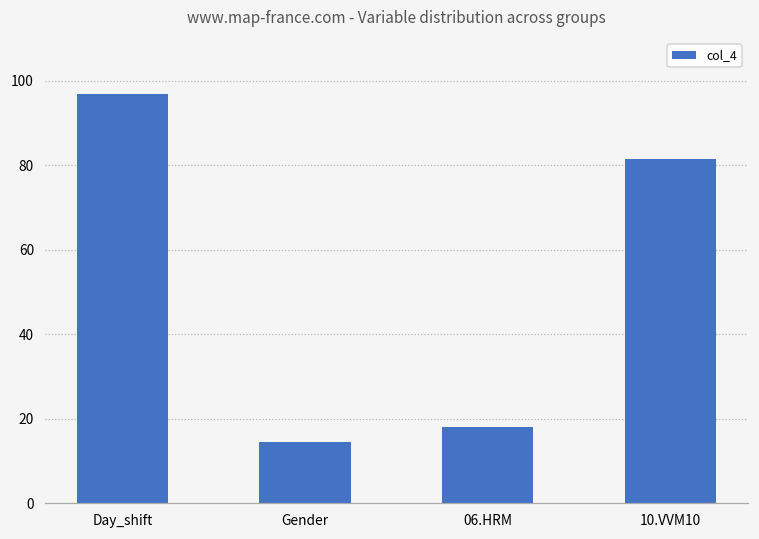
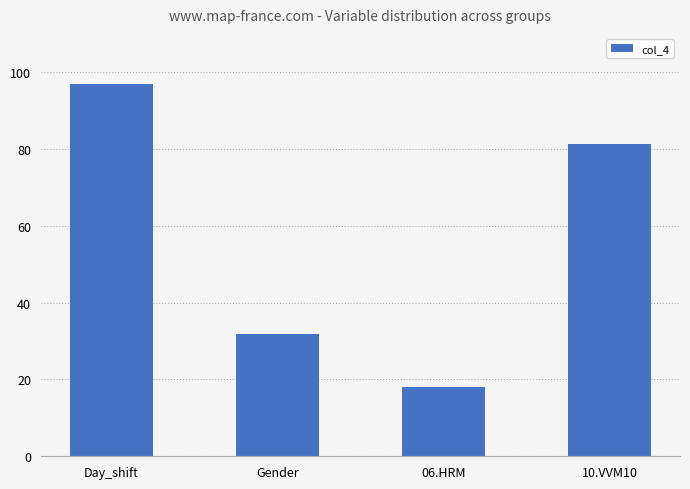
  {
    "Day_shift": 97,
-   "Gender": 14,
+   "Gender": 32,
    "06.HRM": 18,
    "10.VVM10": 81
  }
